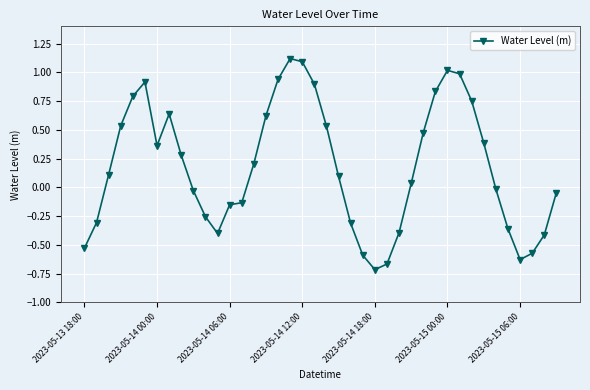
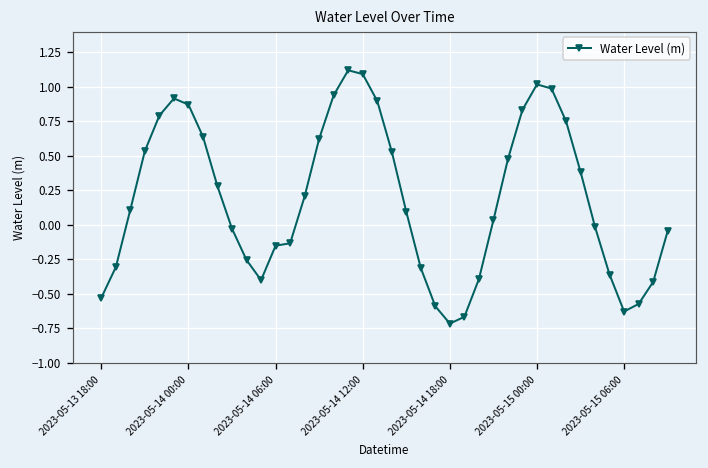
  {
    "2023-05-13 18:00": -0.53,
-   "2023-05-14 00:00": 0.36,
+   "2023-05-14 00:00": 0.87,
    "2023-05-14 06:00": -0.15,
    "2023-05-14 12:00": 1.09,
    "2023-05-14 18:00": -0.72,
    "2023-05-15 00:00": 1.02,
    "2023-05-15 06:00": -0.63
  }
